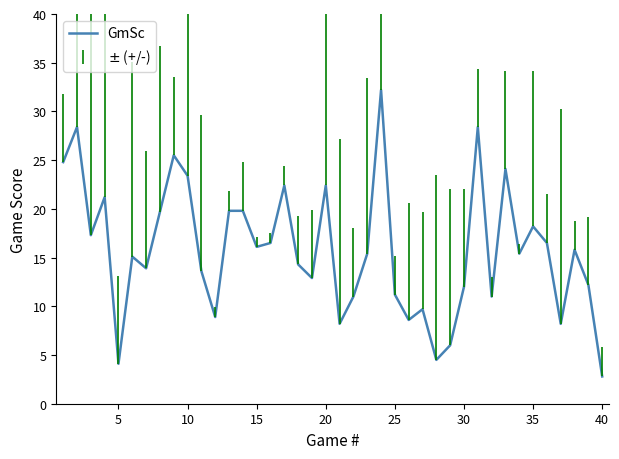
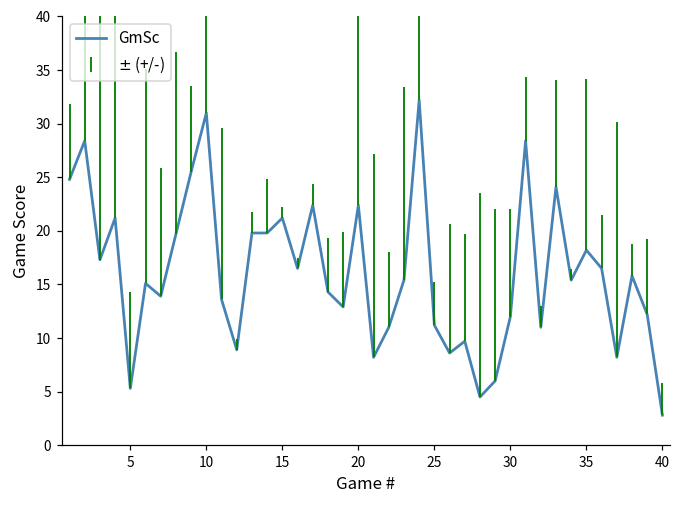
  {
-   "5": 4,
-   "10": 23,
-   "15": 16,
+   "5": 5,
+   "10": 31,
+   "15": 21,
    "20": 22,
    "25": 11,
    "30": 12,
    "35": 18,
    "40": 3
  }
